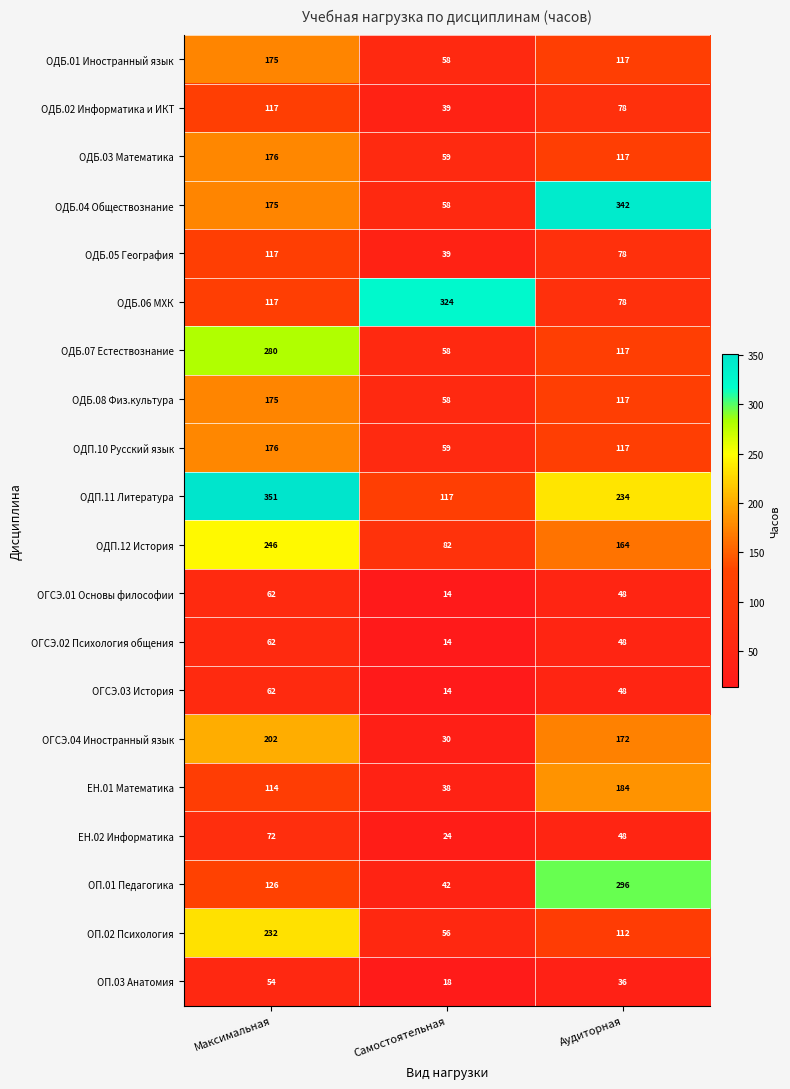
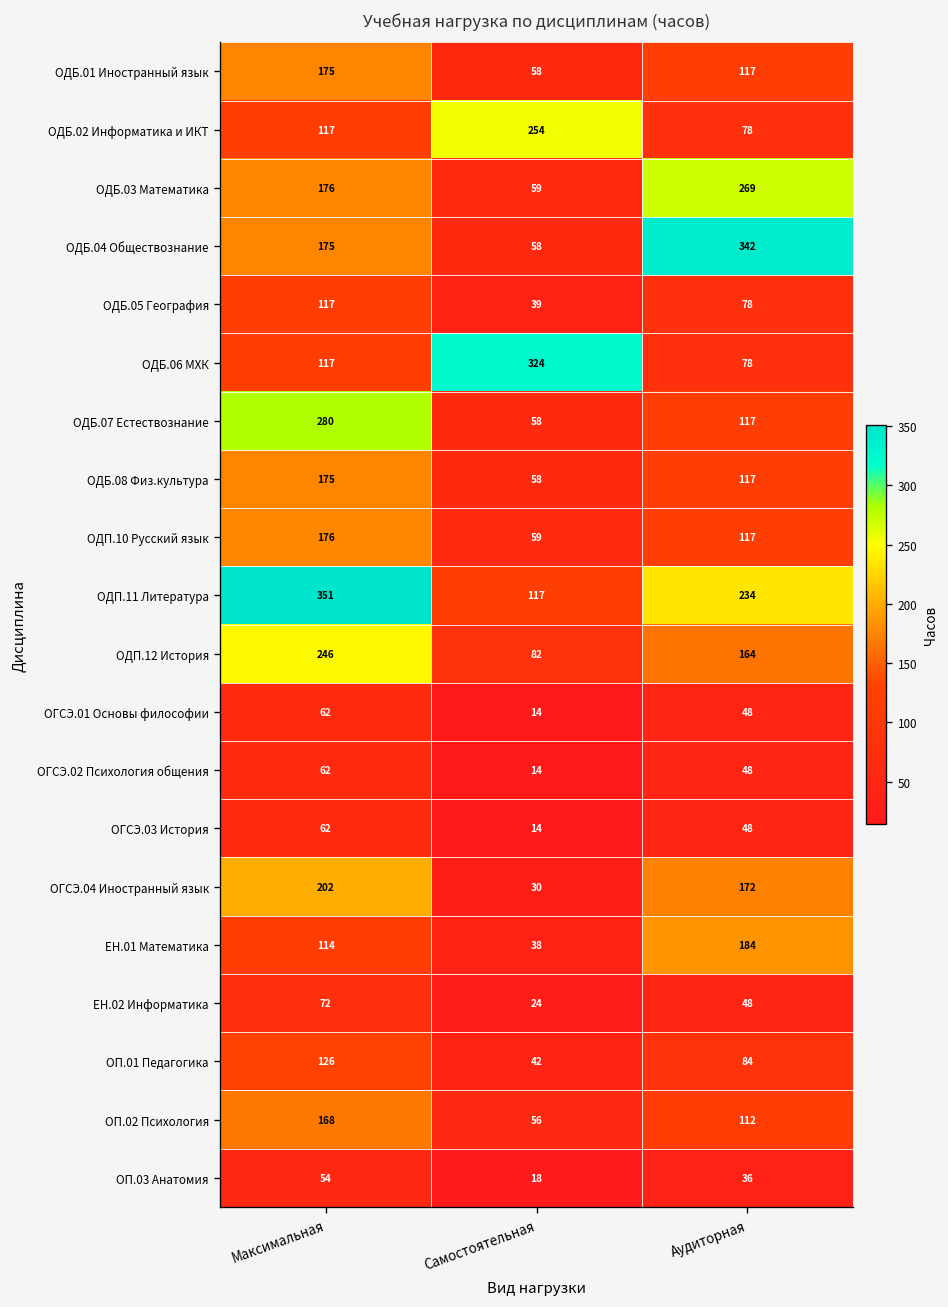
  {
    "ОДБ.01 Иностранный язык": {
      "Максимальная": 175,
      "Самостоятельная": 58,
      "Аудиторная": 117
    },
    "ОДБ.02 Информатика и ИКТ": {
      "Максимальная": 117,
-     "Самостоятельная": 39,
+     "Самостоятельная": 254,
      "Аудиторная": 78
    },
    "ОДБ.03 Математика": {
      "Максимальная": 176,
      "Самостоятельная": 59,
-     "Аудиторная": 117
+     "Аудиторная": 269
    },
    "ОДБ.04 Обществознание": {
      "Максимальная": 175,
      "Самостоятельная": 58,
      "Аудиторная": 342
    },
    "ОДБ.05 География": {
      "Максимальная": 117,
      "Самостоятельная": 39,
      "Аудиторная": 78
    },
    "ОДБ.06 МХК": {
      "Максимальная": 117,
      "Самостоятельная": 324,
      "Аудиторная": 78
    },
    "ОДБ.07 Естествознание": {
      "Максимальная": 280,
      "Самостоятельная": 58,
      "Аудиторная": 117
    },
    "ОДБ.08 Физ.культура": {
      "Максимальная": 175,
      "Самостоятельная": 58,
      "Аудиторная": 117
    },
    "ОДП.10 Русский язык": {
      "Максимальная": 176,
      "Самостоятельная": 59,
      "Аудиторная": 117
    },
    "ОДП.11 Литература": {
      "Максимальная": 351,
      "Самостоятельная": 117,
      "Аудиторная": 234
    },
    "ОДП.12 История": {
      "Максимальная": 246,
      "Самостоятельная": 82,
      "Аудиторная": 164
    },
    "ОГСЭ.01 Основы философии": {
      "Максимальная": 62,
      "Самостоятельная": 14,
      "Аудиторная": 48
    },
    "ОГСЭ.02 Психология общения": {
      "Максимальная": 62,
      "Самостоятельная": 14,
      "Аудиторная": 48
    },
    "ОГСЭ.03 История": {
      "Максимальная": 62,
      "Самостоятельная": 14,
      "Аудиторная": 48
    },
    "ОГСЭ.04 Иностранный язык": {
      "Максимальная": 202,
      "Самостоятельная": 30,
      "Аудиторная": 172
    },
    "ЕН.01 Математика": {
      "Максимальная": 114,
      "Самостоятельная": 38,
      "Аудиторная": 184
    },
    "ЕН.02 Информатика": {
      "Максимальная": 72,
      "Самостоятельная": 24,
      "Аудиторная": 48
    },
    "ОП.01 Педагогика": {
      "Максимальная": 126,
      "Самостоятельная": 42,
-     "Аудиторная": 296
+     "Аудиторная": 84
    },
    "ОП.02 Психология": {
-     "Максимальная": 232,
+     "Максимальная": 168,
      "Самостоятельная": 56,
      "Аудиторная": 112
    },
    "ОП.03 Анатомия": {
      "Максимальная": 54,
      "Самостоятельная": 18,
      "Аудиторная": 36
    }
  }
